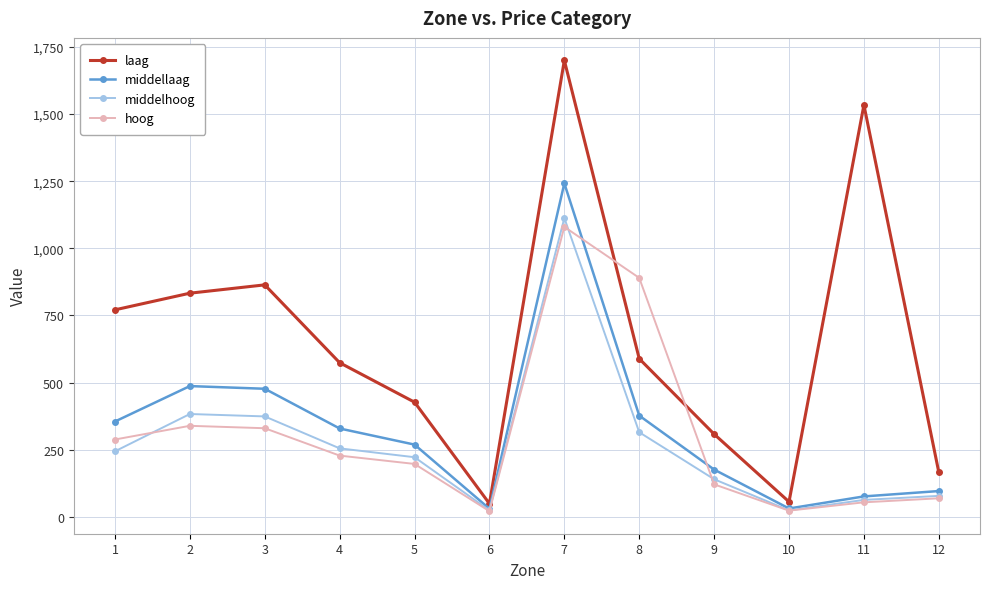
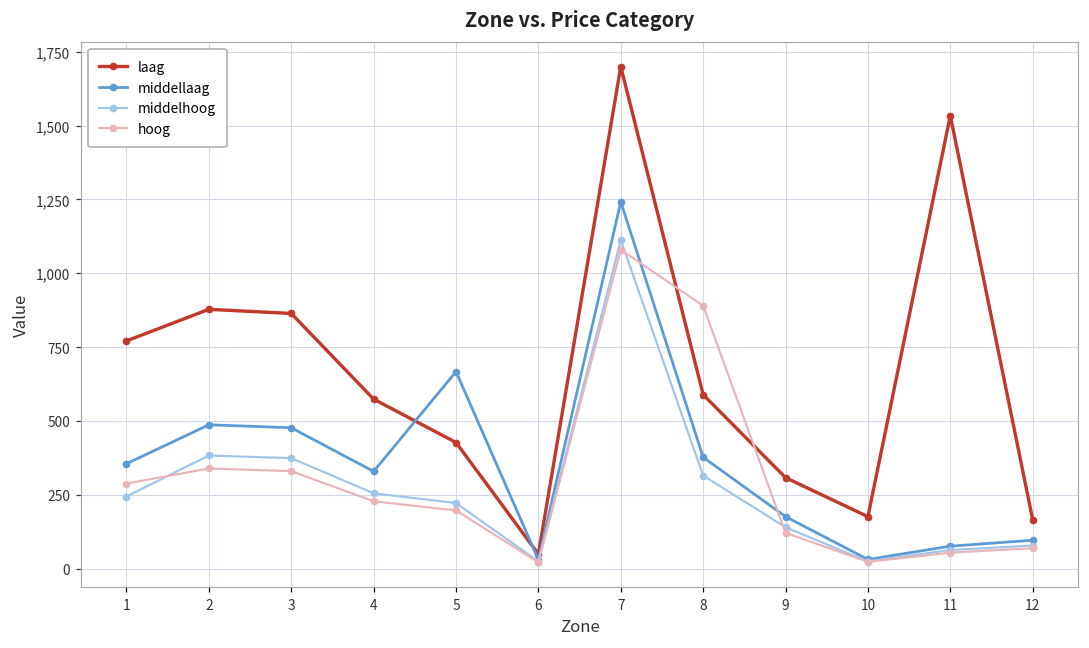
  {
    "laag": {
      "1": "770",
-     "2": "830",
+     "2": "880",
      "3": "860",
      "4": "570",
      "5": "430",
      "6": "50",
      "7": "1,700",
      "8": "590",
      "9": "310",
-     "10": "60",
+     "10": "180",
      "11": "1,530",
      "12": "170"
    },
    "middellaag": {
      "1": "360",
      "2": "490",
      "3": "480",
      "4": "330",
-     "5": "270",
+     "5": "670",
      "7": "1,240",
      "8": "380",
      "9": "180",
      "11": "80",
      "12": "100"
    },
    "middelhoog": {
      "1": "240",
      "2": "380",
      "3": "370",
      "4": "260",
      "5": "220",
      "7": "1,110",
      "8": "320",
      "9": "140"
    },
    "hoog": {
      "1": "290",
      "2": "340",
      "3": "330",
      "4": "230",
      "5": "200",
      "7": "1,080",
      "8": "890",
      "9": "120"
    }
  }
